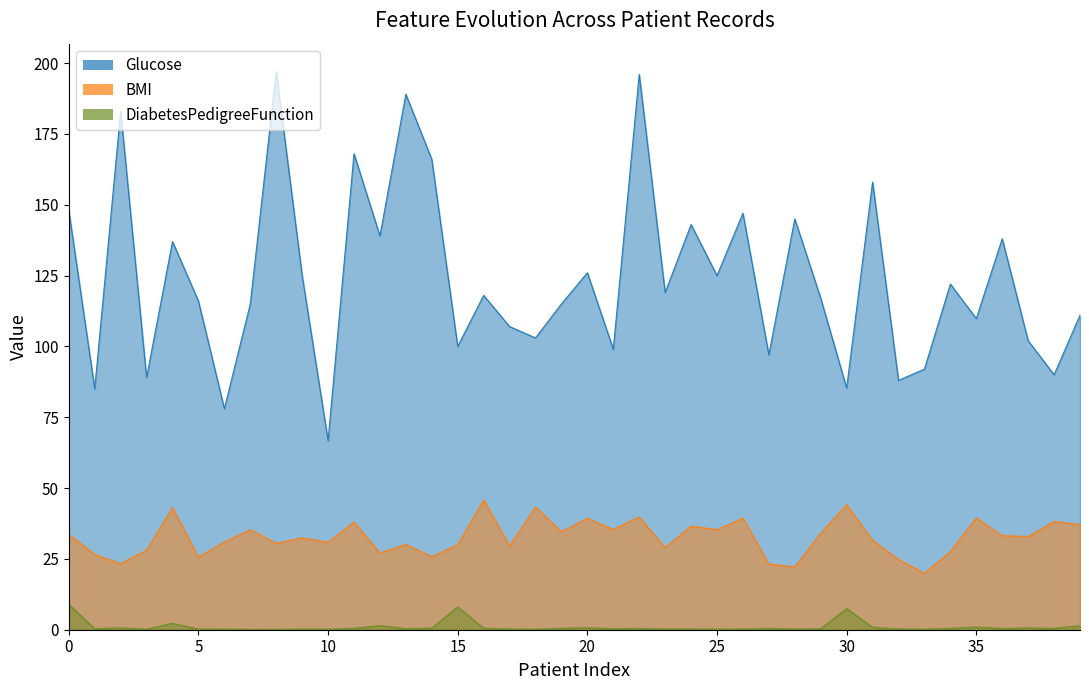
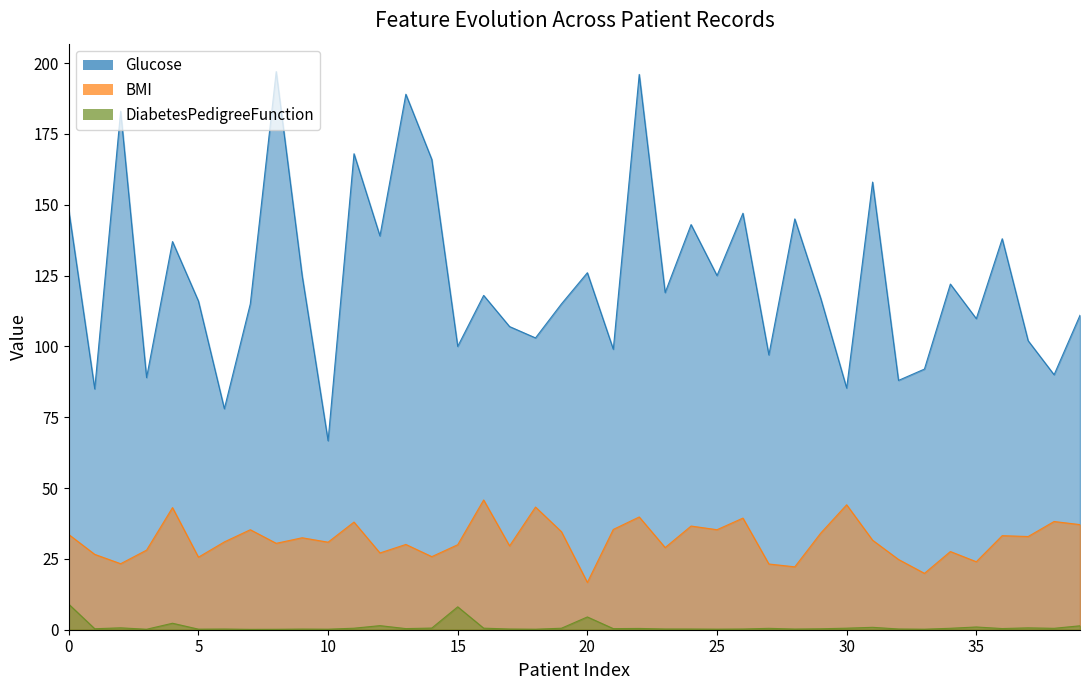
  {
    "Glucose": {
      "0": 148,
      "5": 116,
      "10": 67,
      "15": 100,
      "20": 126,
      "25": 125,
      "30": 85,
      "35": 110
    },
    "BMI": {
      "0": 34,
      "5": 26,
      "10": 31,
      "15": 30,
-     "20": 39,
+     "20": 17,
      "25": 35,
      "30": 44,
-     "35": 40
+     "35": 24
    },
    "DiabetesPedigreeFunction": {
      "0": 9,
      "5": 0,
      "10": 0,
      "15": 8,
-     "20": 1,
+     "20": 5,
      "25": 0,
-     "30": 7,
+     "30": 1,
      "35": 1
    }
  }
